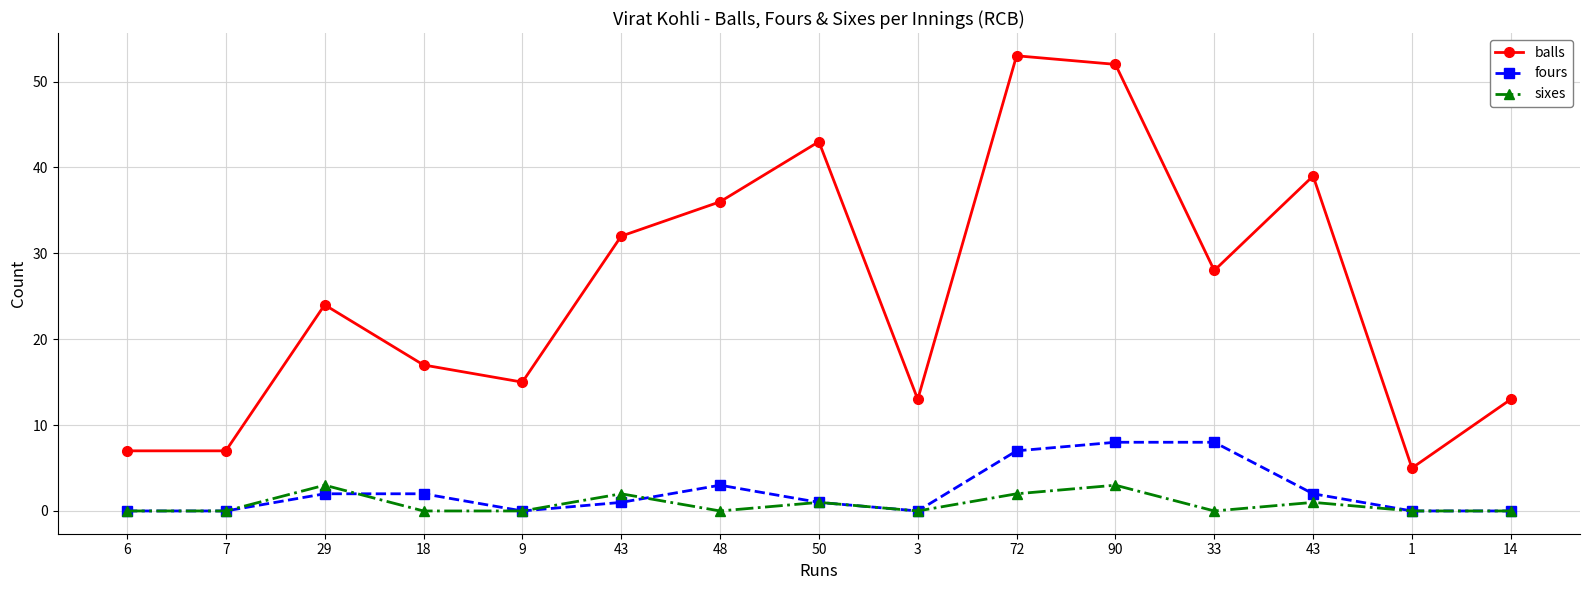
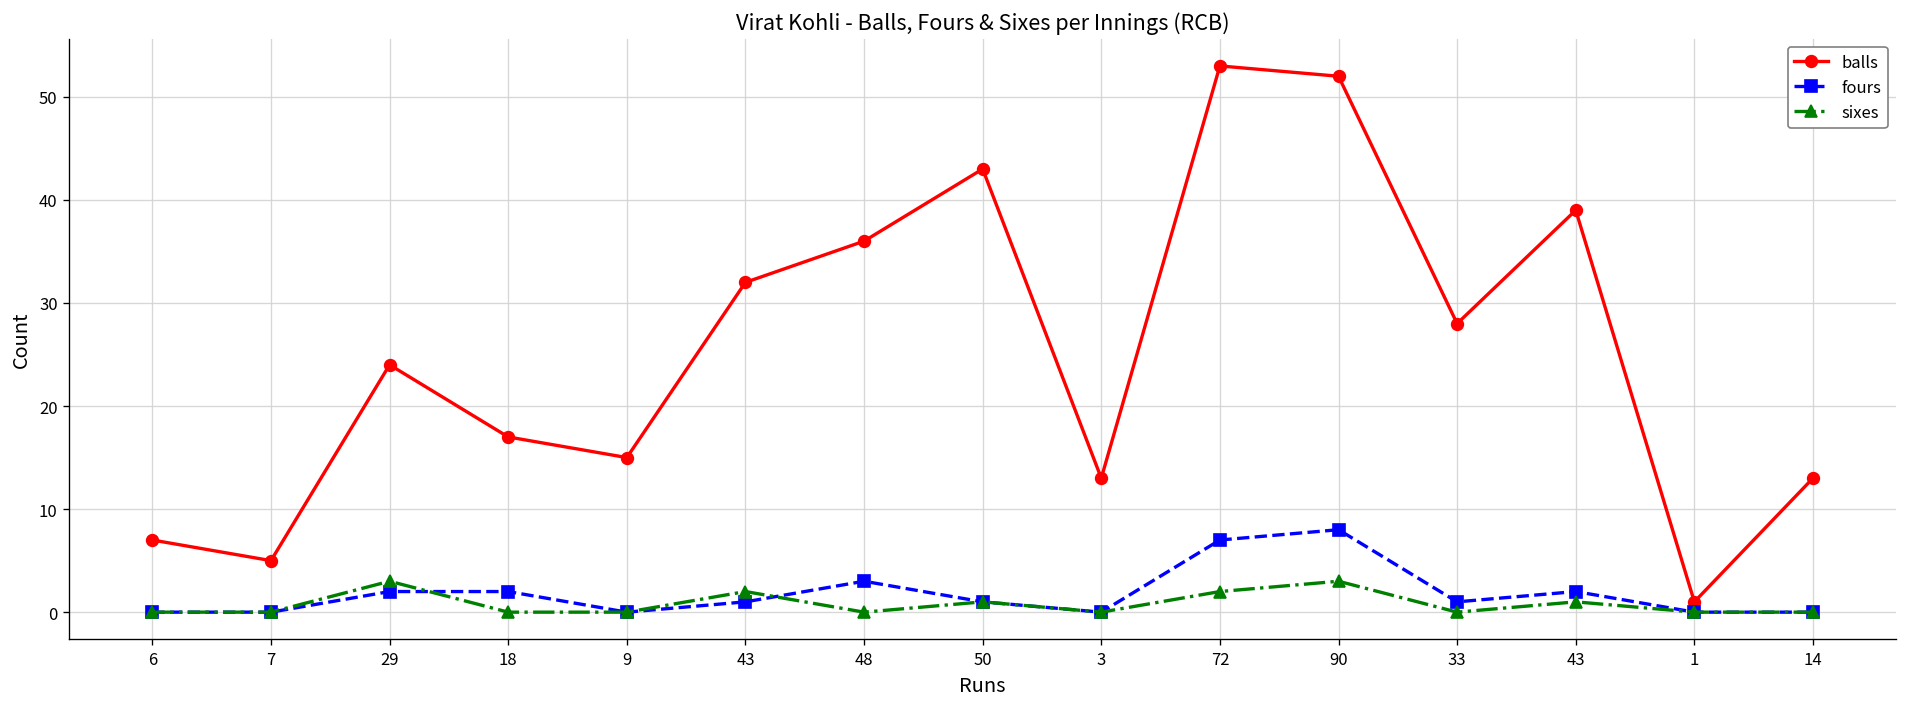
  {
    "balls": {
      "6": 7,
-     "7": 7,
+     "7": 5,
      "29": 24,
      "18": 17,
      "9": 15,
      "48": 36,
      "50": 43,
      "3": 13,
      "72": 53,
      "90": 52,
      "33": 28,
-     "1": 5,
+     "1": 1,
      "14": 13
    },
    "fours": {
      "29": 2,
      "18": 2,
      "48": 3,
      "72": 7,
      "90": 8,
-     "33": 8
+     "33": 1
    },
    "sixes": {
      "29": 3,
      "18": 0,
      "48": 0,
      "72": 2,
      "90": 3,
      "33": 0
    }
  }
